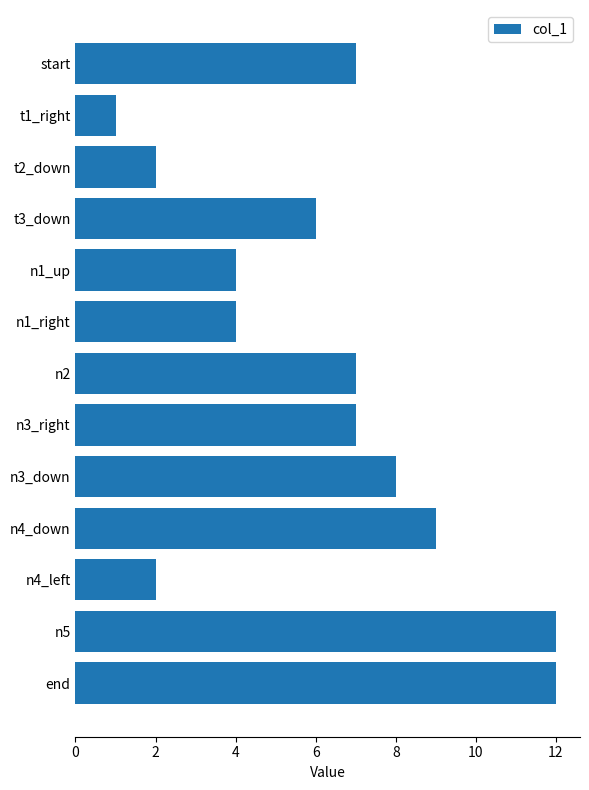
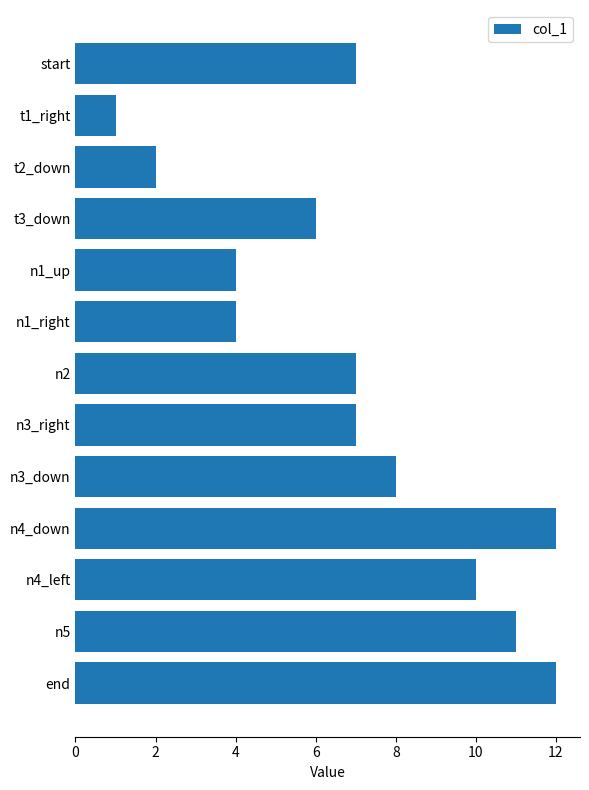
  {
    "start": 7,
    "t1_right": 1,
    "t2_down": 2,
    "t3_down": 6,
    "n1_up": 4,
    "n1_right": 4,
    "n2": 7,
    "n3_right": 7,
    "n3_down": 8,
-   "n4_down": 9,
-   "n4_left": 2,
-   "n5": 12,
+   "n4_down": 12,
+   "n4_left": 10,
+   "n5": 11,
    "end": 12
  }
